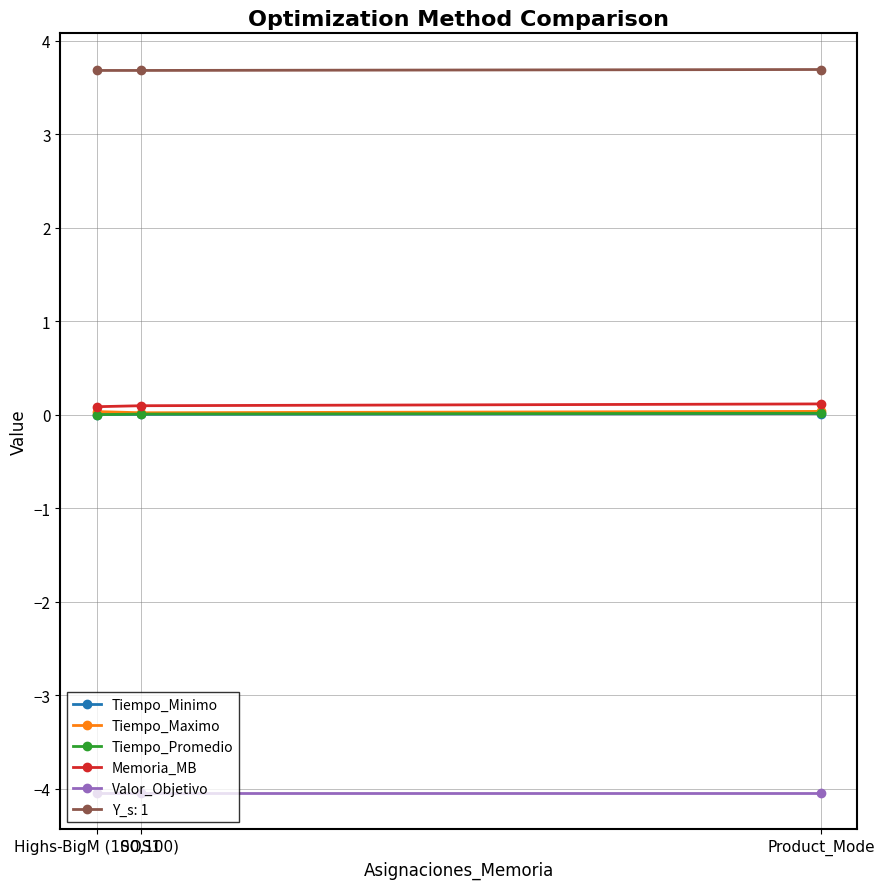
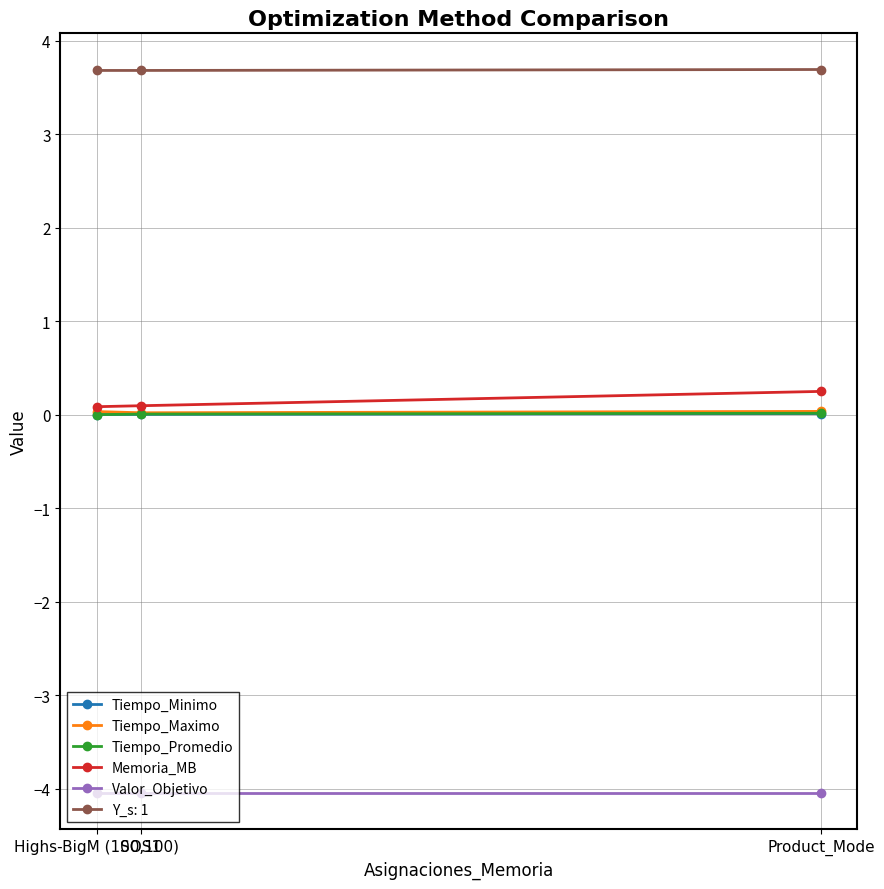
  {
    "Memoria_MB": {
-     "Product_Mode": 0.1
+     "Product_Mode": 0.2
    },
    "Valor_Objetivo": {
      "Product_Mode": -4.0
    },
    "Y_s: 1": {
      "Product_Mode": 3.7
    }
  }
